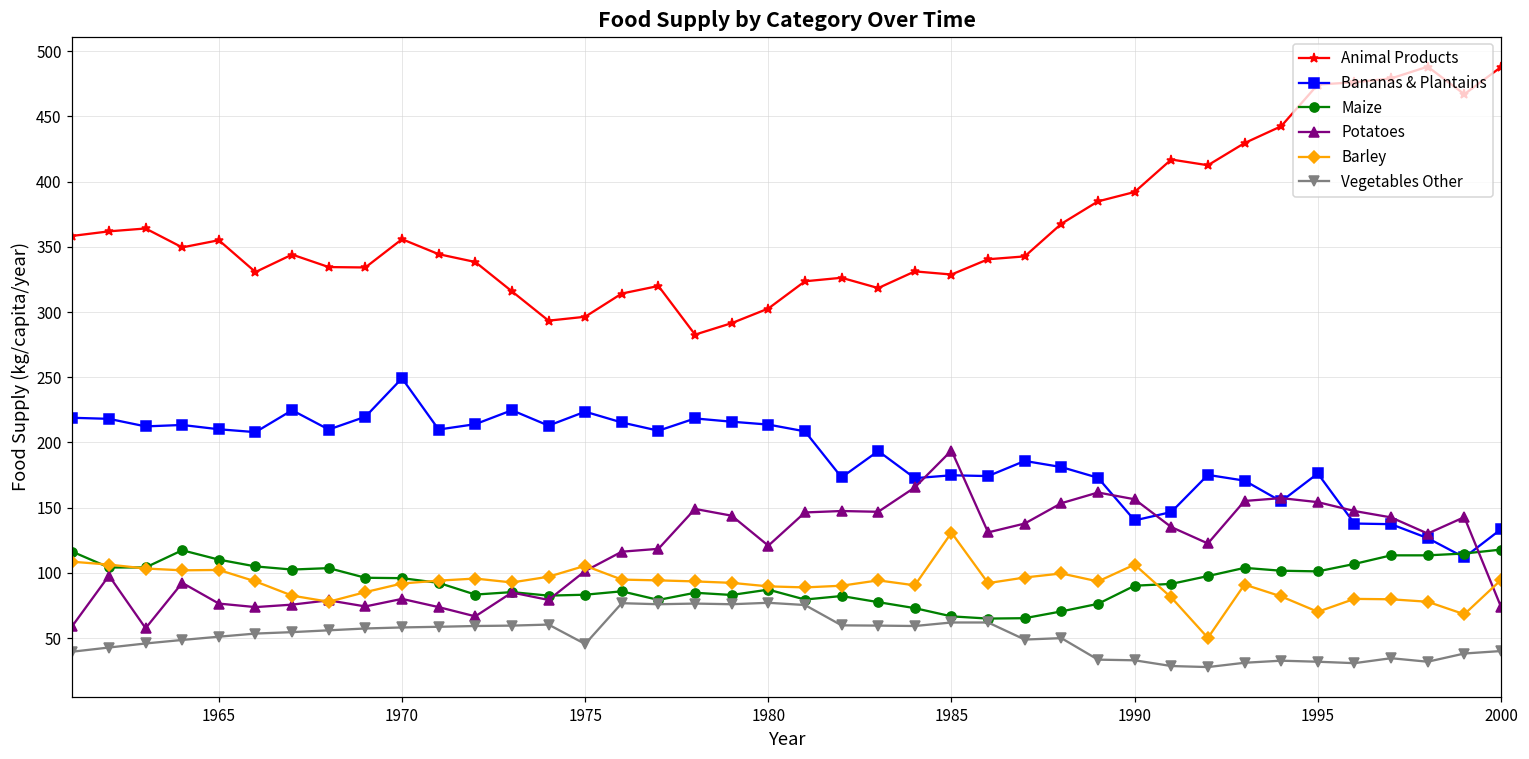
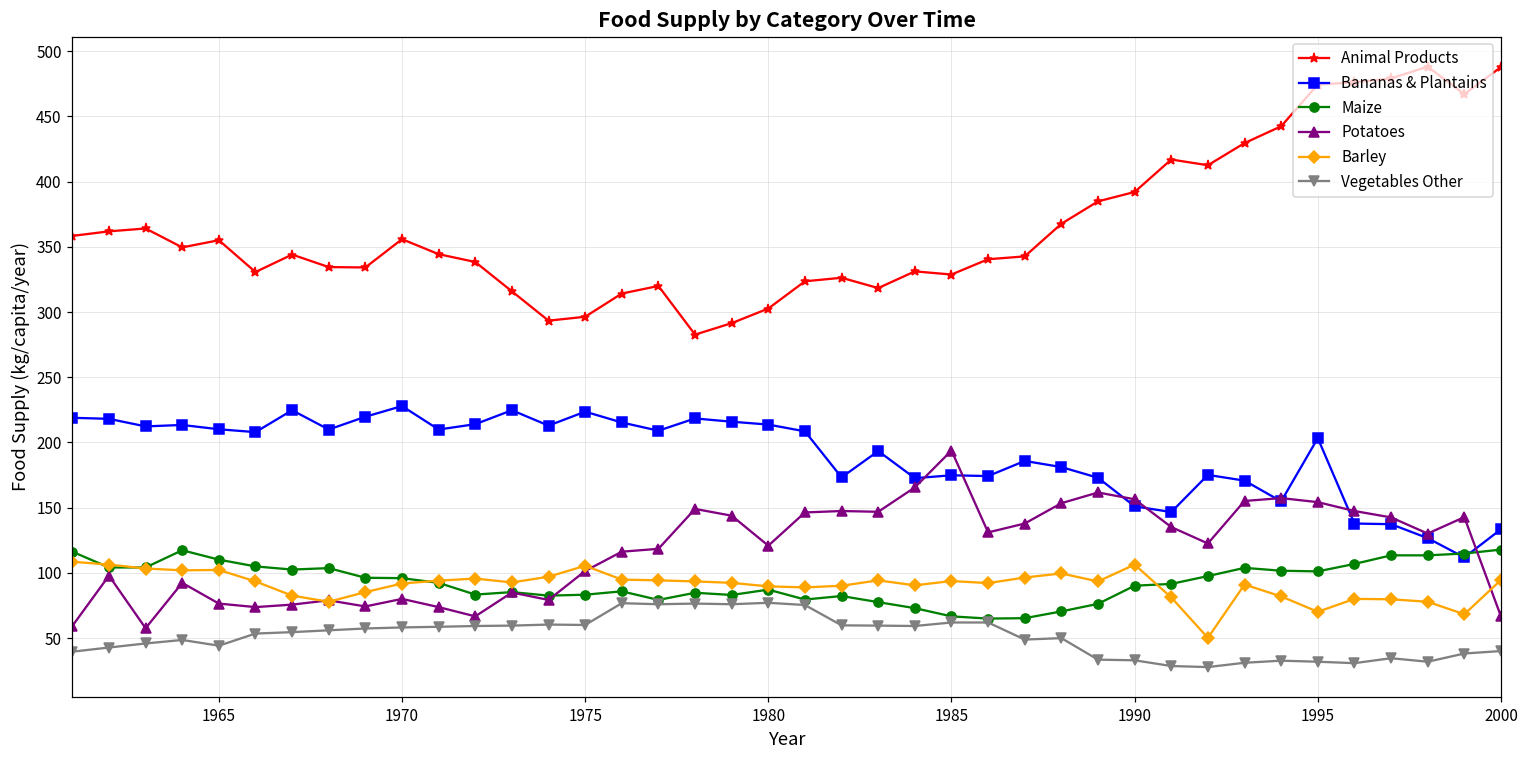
  {
    "Animal Products": {
      "1965": 355,
      "1970": 356,
      "1975": 296,
      "1980": 303,
      "1985": 329,
      "1990": 392,
      "2000": 488
    },
    "Bananas & Plantains": {
      "1965": 210,
-     "1970": 249,
+     "1970": 228,
      "1975": 224,
      "1980": 214,
      "1985": 175,
-     "1990": 140,
-     "1995": 176,
+     "1990": 151,
+     "1995": 203,
      "2000": 133
    },
    "Maize": {
      "1965": 110,
      "1970": 96,
      "1975": 83,
      "1980": 87,
      "1985": 67,
      "1990": 90,
      "1995": 101,
      "2000": 118
    },
    "Potatoes": {
      "1965": 76,
      "1970": 80,
      "1975": 101,
      "1980": 121,
      "1985": 194,
      "1990": 156,
      "1995": 154,
-     "2000": 74
+     "2000": 67
    },
    "Barley": {
      "1965": 102,
      "1970": 92,
      "1975": 105,
      "1980": 90,
-     "1985": 131,
+     "1985": 94,
      "1990": 106,
      "1995": 70,
      "2000": 95
    },
    "Vegetables Other": {
-     "1965": 51,
+     "1965": 44,
      "1970": 58,
-     "1975": 45,
+     "1975": 60,
      "1980": 77,
      "1985": 62,
      "1990": 33,
      "1995": 32,
      "2000": 40
    }
  }
